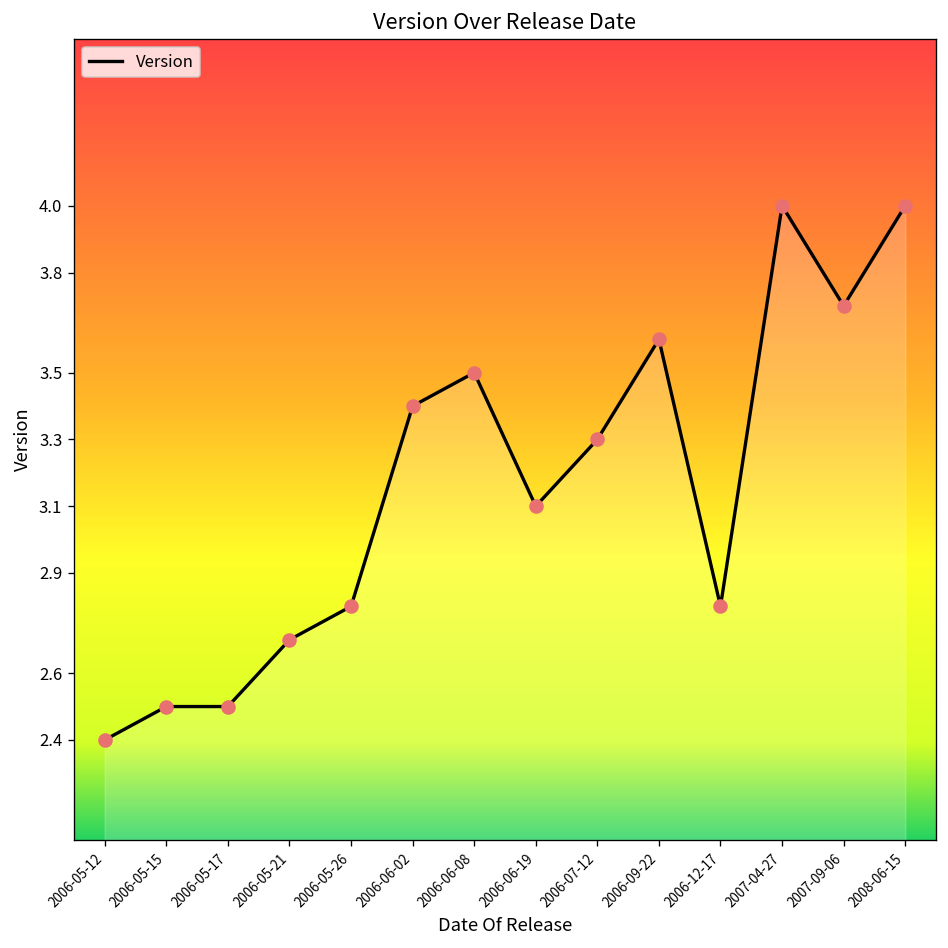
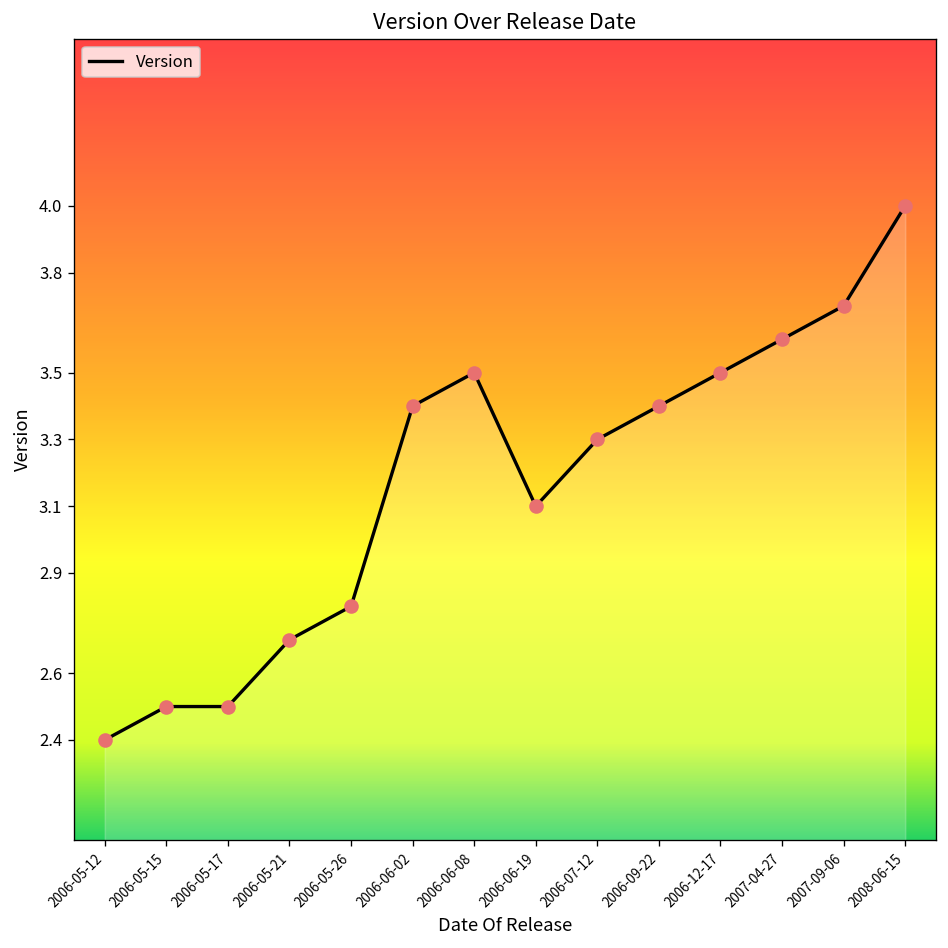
  {
    "2006-05-12": 2.4,
    "2006-05-15": 2.5,
    "2006-05-17": 2.5,
    "2006-05-21": 2.7,
    "2006-05-26": 2.8,
    "2006-06-02": 3.4,
    "2006-06-08": 3.5,
    "2006-06-19": 3.1,
    "2006-07-12": 3.3,
-   "2006-09-22": 3.6,
-   "2006-12-17": 2.8,
-   "2007-04-27": 4.0,
+   "2006-09-22": 3.4,
+   "2006-12-17": 3.5,
+   "2007-04-27": 3.6,
    "2007-09-06": 3.7,
    "2008-06-15": 4.0
  }
